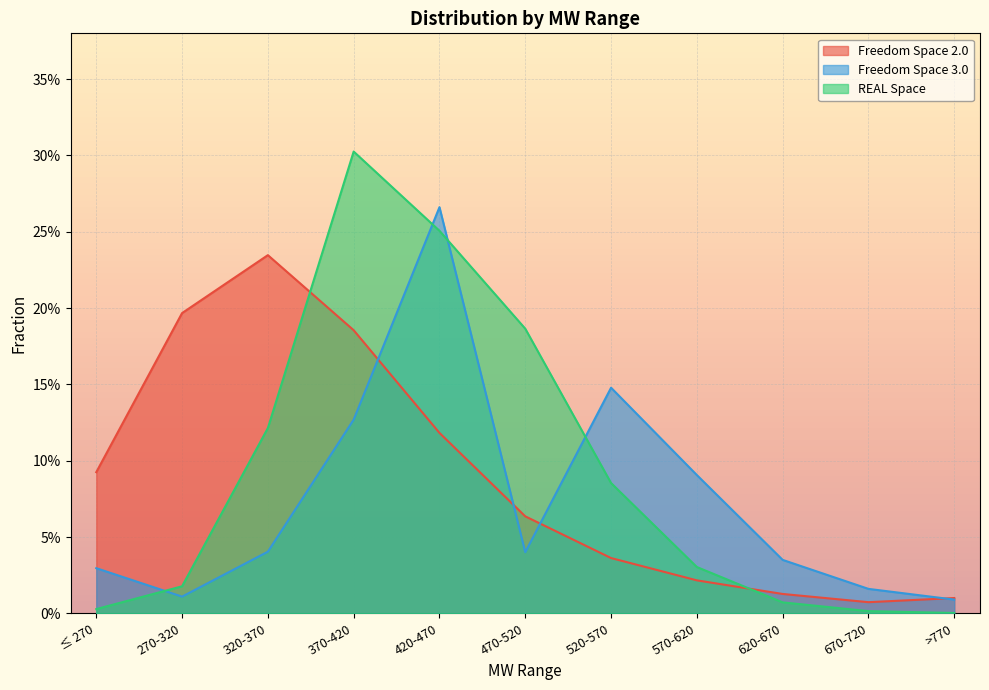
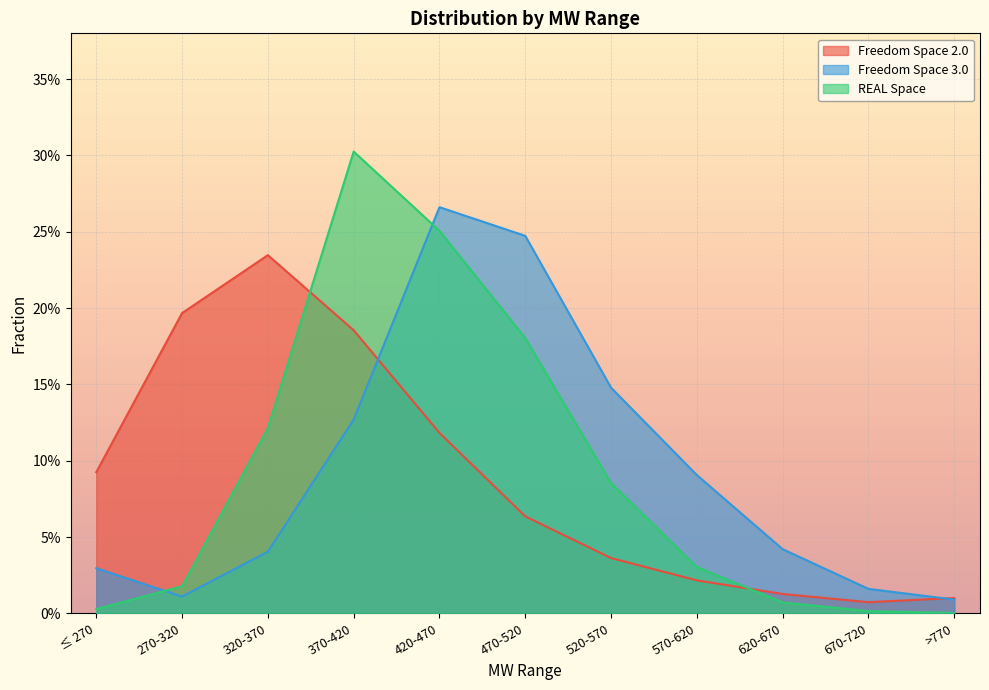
  {
    "Freedom Space 2.0": {
      "≤ 270": "9.2%",
      "270-320": "19.7%",
      "320-370": "23.5%",
      "370-420": "18.5%",
      "420-470": "11.8%",
      "470-520": "6.4%",
      "520-570": "3.6%",
      "570-620": "2.2%",
      "620-670": "1.3%",
      "670-720": "0.7%"
    },
    "Freedom Space 3.0": {
      "≤ 270": "3.0%",
      "270-320": "1.1%",
      "320-370": "4.0%",
      "370-420": "12.7%",
      "420-470": "26.6%",
-     "470-520": "4.0%",
+     "470-520": "24.7%",
      "520-570": "14.8%",
      "570-620": "9.1%",
-     "620-670": "3.5%",
+     "620-670": "4.2%",
      "670-720": "1.6%"
    },
    "REAL Space": {
      "≤ 270": "0.3%",
      "270-320": "1.8%",
      "320-370": "12.1%",
      "370-420": "30.3%",
      "420-470": "25.1%",
-     "470-520": "18.6%",
+     "470-520": "18.0%",
      "520-570": "8.5%",
      "570-620": "3.0%",
      "620-670": "0.7%",
      "670-720": "0.1%",
      ">770": "0.0%"
    }
  }
